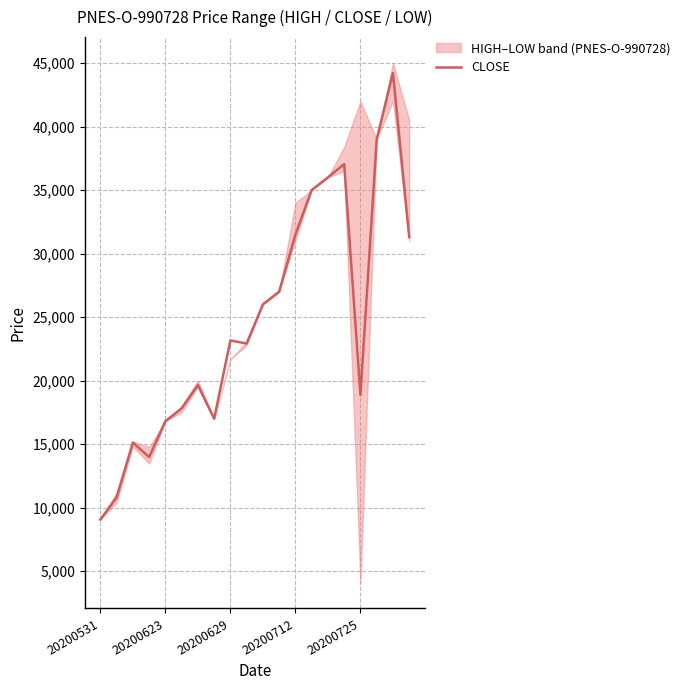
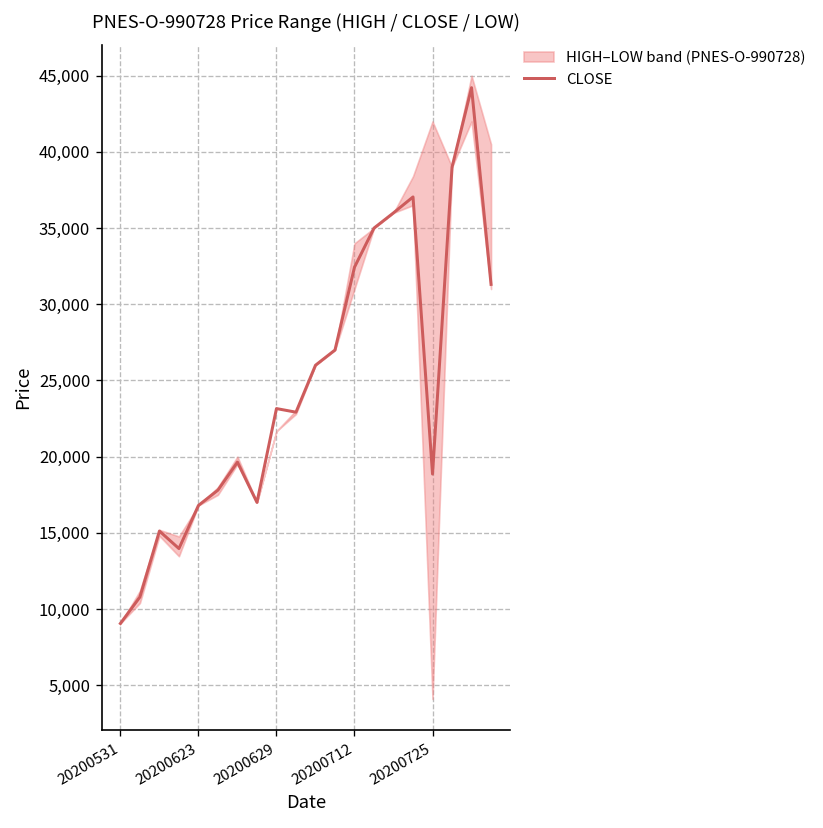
  {
    "CLOSE": {
      "20200629": "23,200",
-     "20200712": "31,500",
+     "20200712": "32,400",
      "20200725": "18,900"
    }
  }
